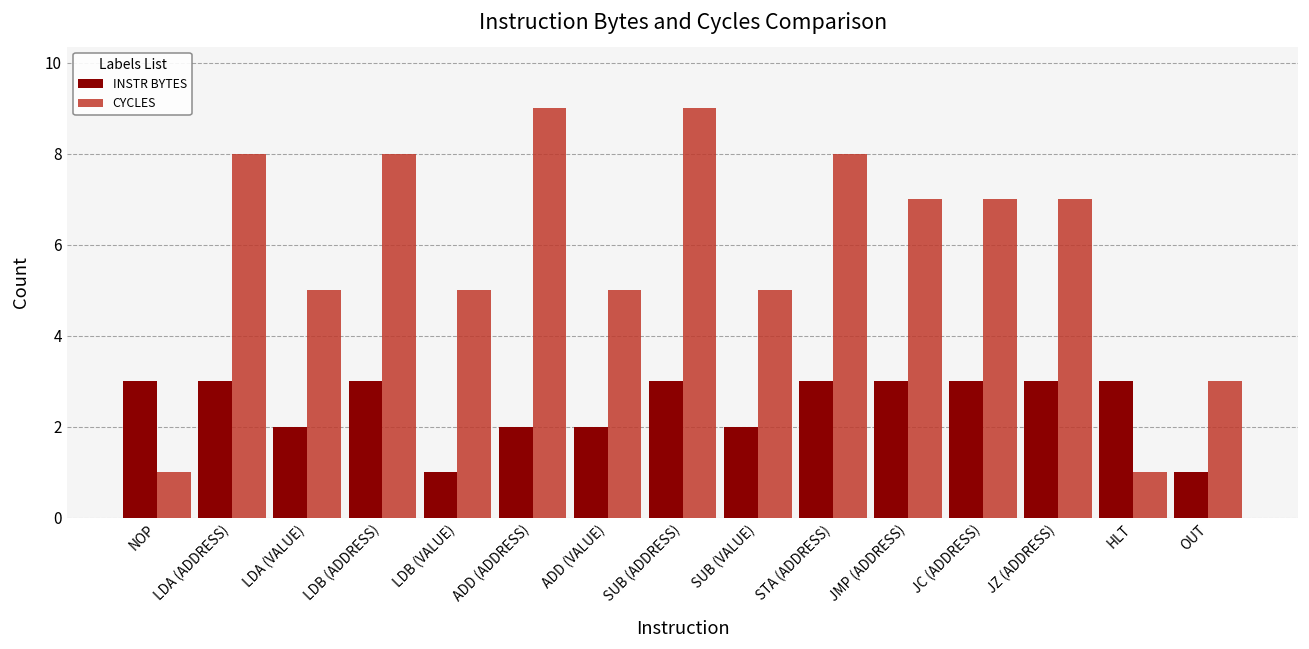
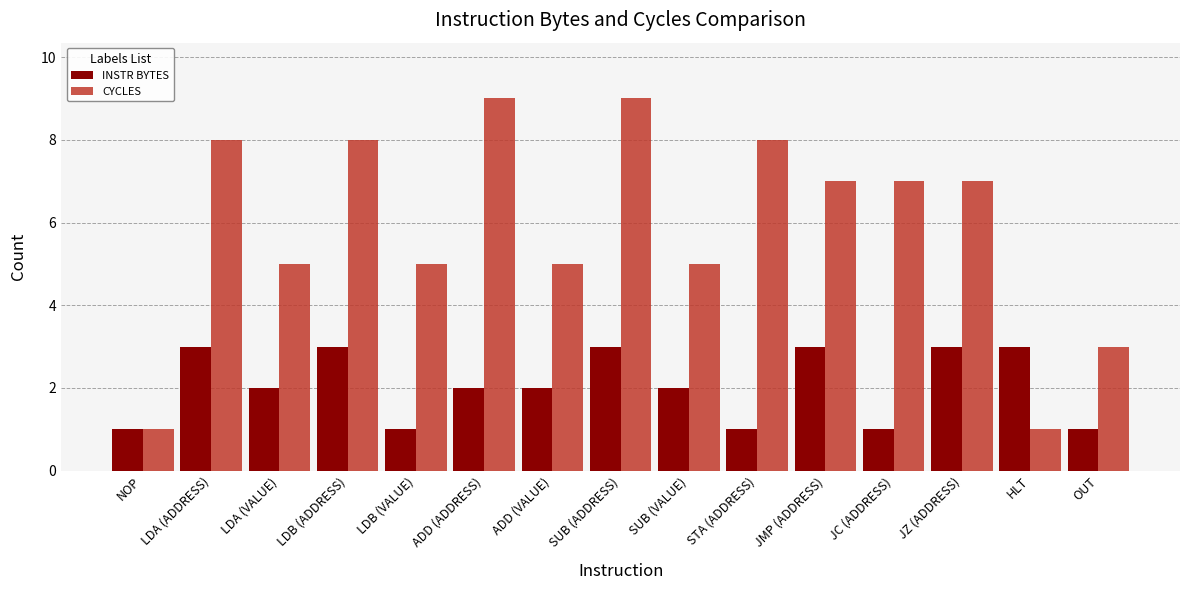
  {
    "INSTR BYTES": {
-     "NOP": 3,
+     "NOP": 1,
      "LDA (ADDRESS)": 3,
      "LDA (VALUE)": 2,
      "LDB (ADDRESS)": 3,
      "LDB (VALUE)": 1,
      "ADD (ADDRESS)": 2,
      "ADD (VALUE)": 2,
      "SUB (ADDRESS)": 3,
      "SUB (VALUE)": 2,
-     "STA (ADDRESS)": 3,
+     "STA (ADDRESS)": 1,
      "JMP (ADDRESS)": 3,
-     "JC (ADDRESS)": 3,
+     "JC (ADDRESS)": 1,
      "JZ (ADDRESS)": 3,
      "HLT": 3,
      "OUT": 1
    },
    "CYCLES": {
      "NOP": 1,
      "LDA (ADDRESS)": 8,
      "LDA (VALUE)": 5,
      "LDB (ADDRESS)": 8,
      "LDB (VALUE)": 5,
      "ADD (ADDRESS)": 9,
      "ADD (VALUE)": 5,
      "SUB (ADDRESS)": 9,
      "SUB (VALUE)": 5,
      "STA (ADDRESS)": 8,
      "JMP (ADDRESS)": 7,
      "JC (ADDRESS)": 7,
      "JZ (ADDRESS)": 7,
      "HLT": 1,
      "OUT": 3
    }
  }
